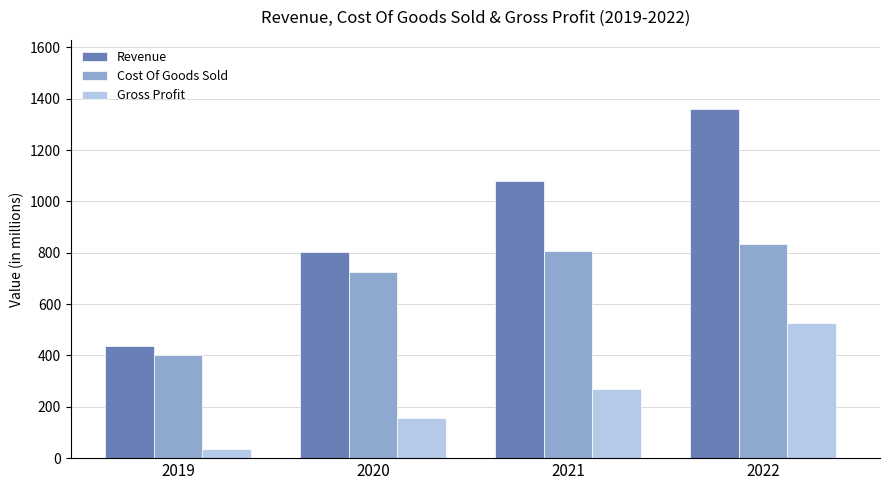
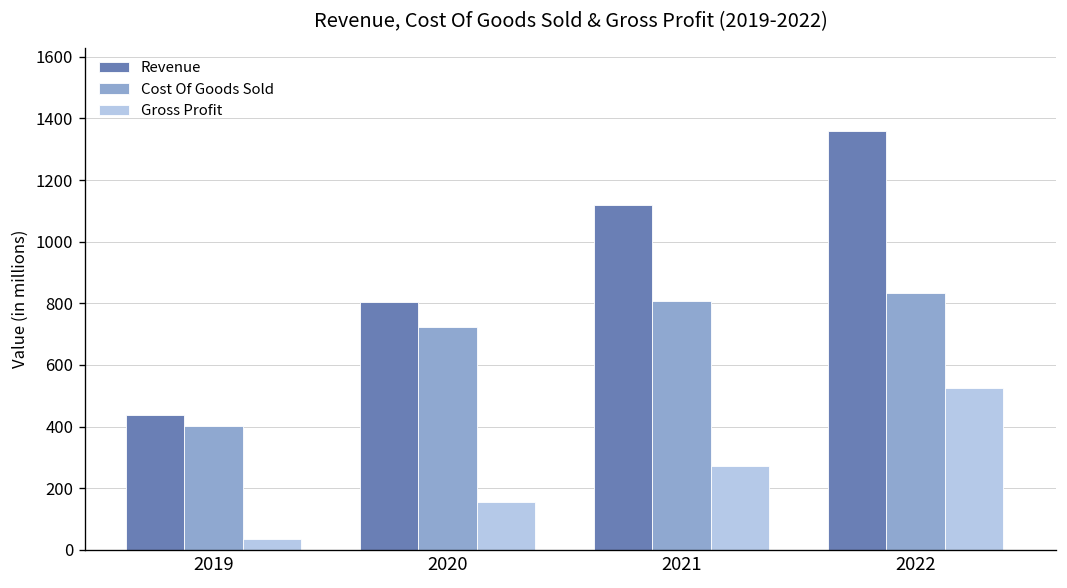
  {
    "Revenue": {
      "2019": 440,
      "2020": 800,
-     "2021": 1080,
+     "2021": 1120,
      "2022": 1360
    }
  }
